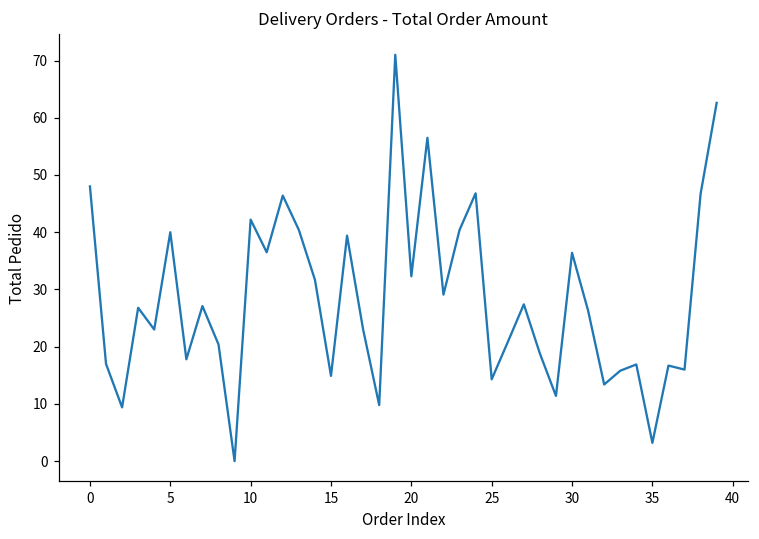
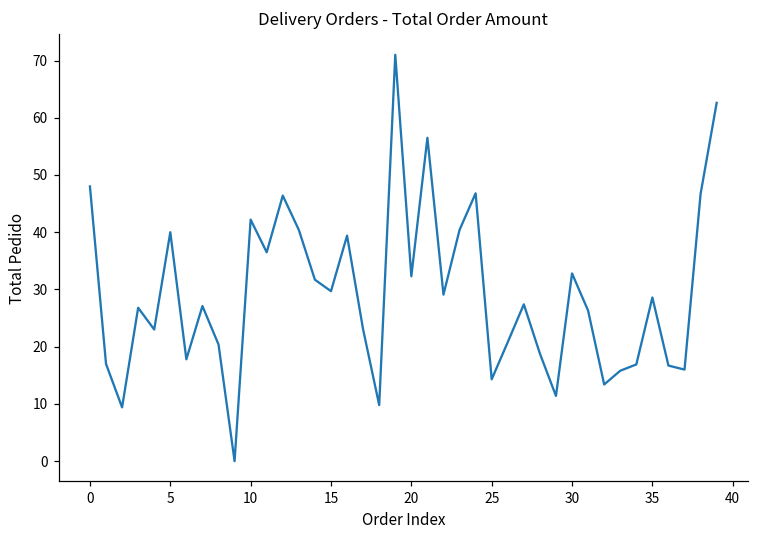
  {
    "0": 48,
    "5": 40,
    "10": 42,
-   "15": 15,
+   "15": 30,
    "20": 32,
    "25": 14,
-   "30": 36,
-   "35": 3
+   "30": 33,
+   "35": 29
  }
